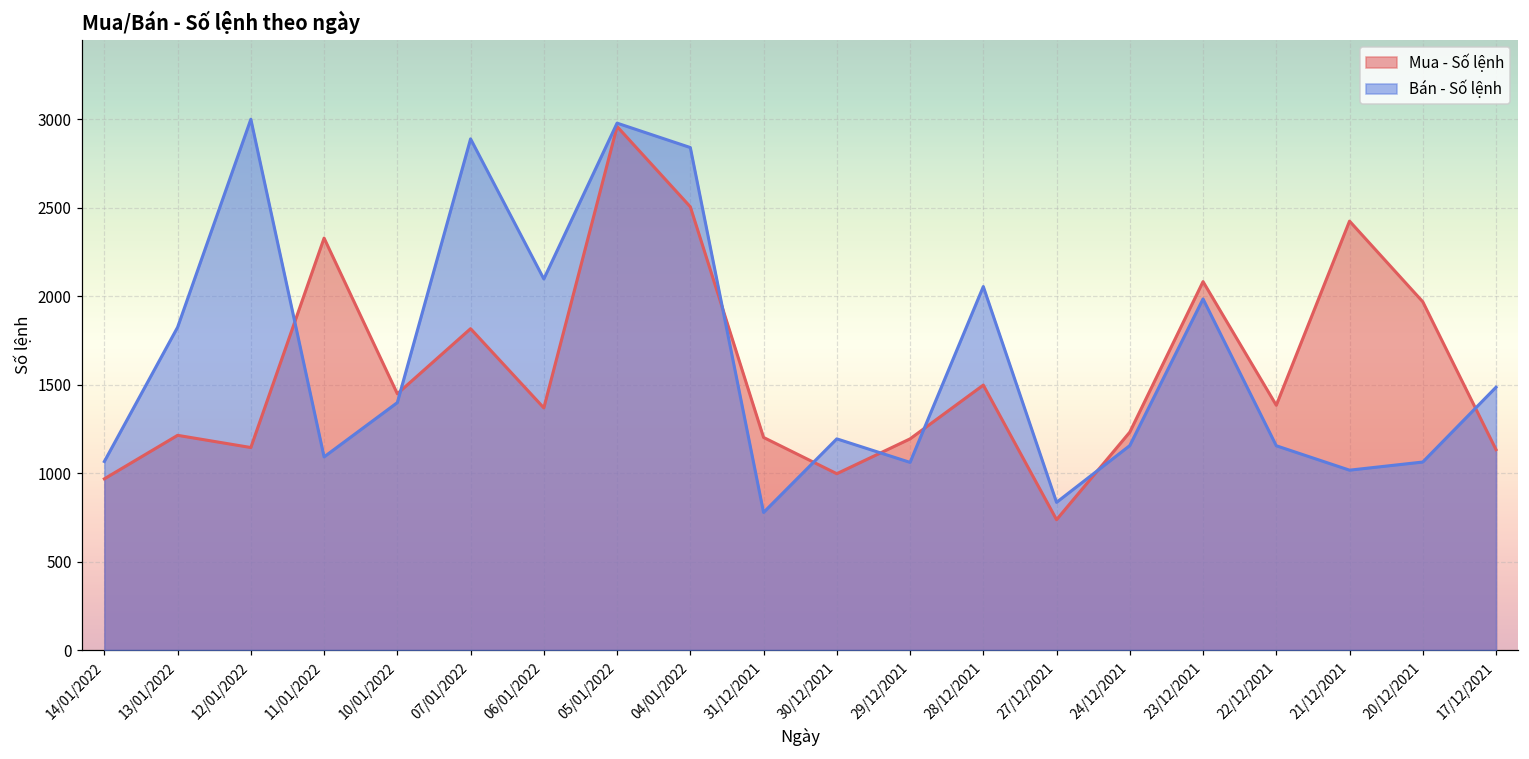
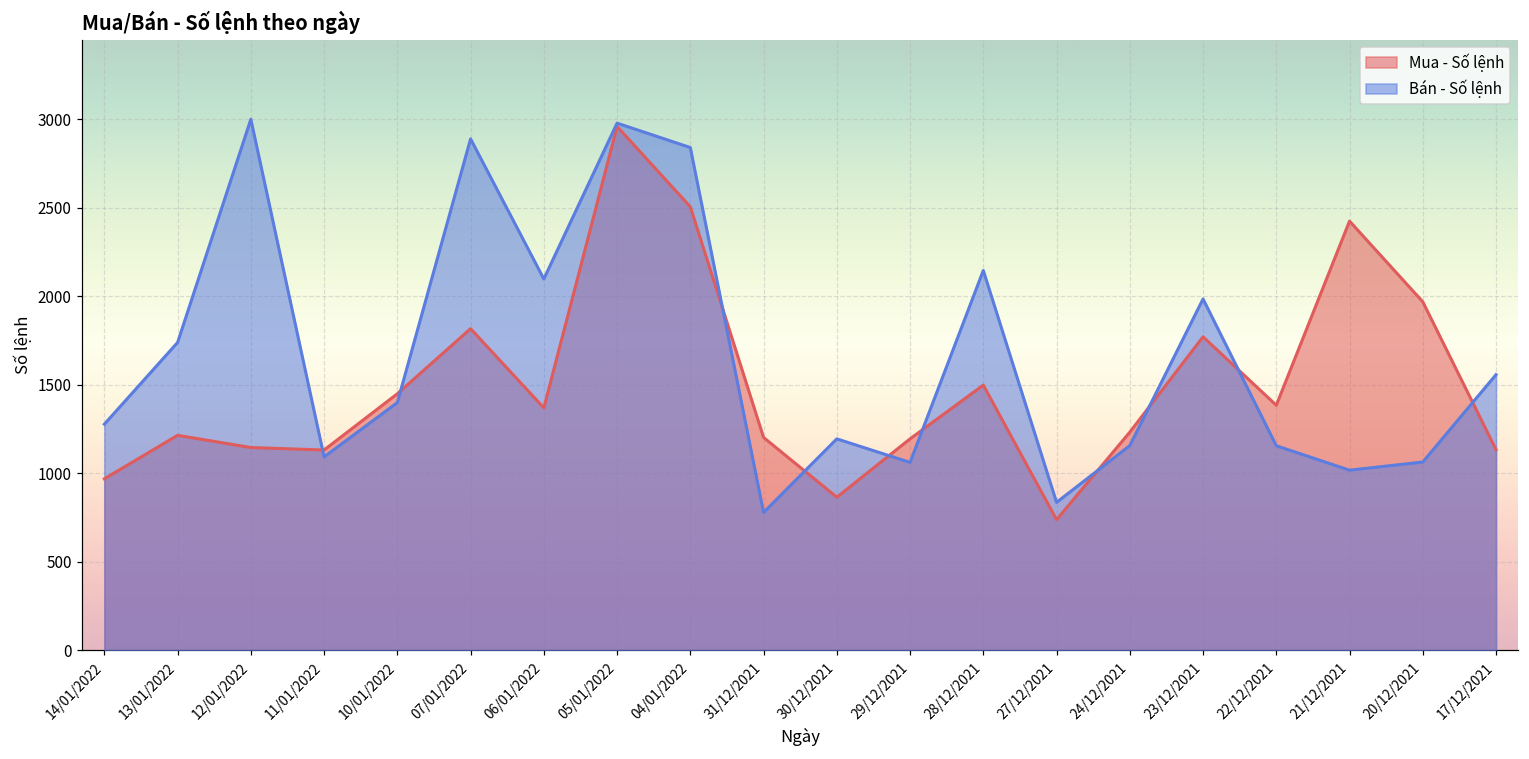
  {
    "Mua - Số lệnh": {
      "14/01/2022": 970,
      "13/01/2022": 1210,
      "12/01/2022": 1150,
-     "11/01/2022": 2330,
+     "11/01/2022": 1130,
      "10/01/2022": 1450,
      "07/01/2022": 1820,
      "06/01/2022": 1370,
      "05/01/2022": 2960,
      "04/01/2022": 2510,
      "31/12/2021": 1200,
-     "30/12/2021": 1000,
+     "30/12/2021": 860,
      "29/12/2021": 1190,
      "28/12/2021": 1500,
      "27/12/2021": 740,
      "24/12/2021": 1230,
-     "23/12/2021": 2080,
+     "23/12/2021": 1770,
      "22/12/2021": 1380,
      "21/12/2021": 2430,
      "20/12/2021": 1970,
      "17/12/2021": 1130
    },
    "Bán - Số lệnh": {
-     "14/01/2022": 1070,
-     "13/01/2022": 1830,
+     "14/01/2022": 1280,
+     "13/01/2022": 1740,
      "12/01/2022": 3000,
      "11/01/2022": 1090,
      "10/01/2022": 1400,
      "07/01/2022": 2890,
      "06/01/2022": 2100,
      "05/01/2022": 2980,
      "04/01/2022": 2840,
      "31/12/2021": 780,
      "30/12/2021": 1190,
      "29/12/2021": 1060,
-     "28/12/2021": 2060,
+     "28/12/2021": 2150,
      "27/12/2021": 840,
      "24/12/2021": 1160,
      "23/12/2021": 1990,
      "22/12/2021": 1160,
      "21/12/2021": 1020,
      "20/12/2021": 1060,
-     "17/12/2021": 1490
+     "17/12/2021": 1560
    }
  }
